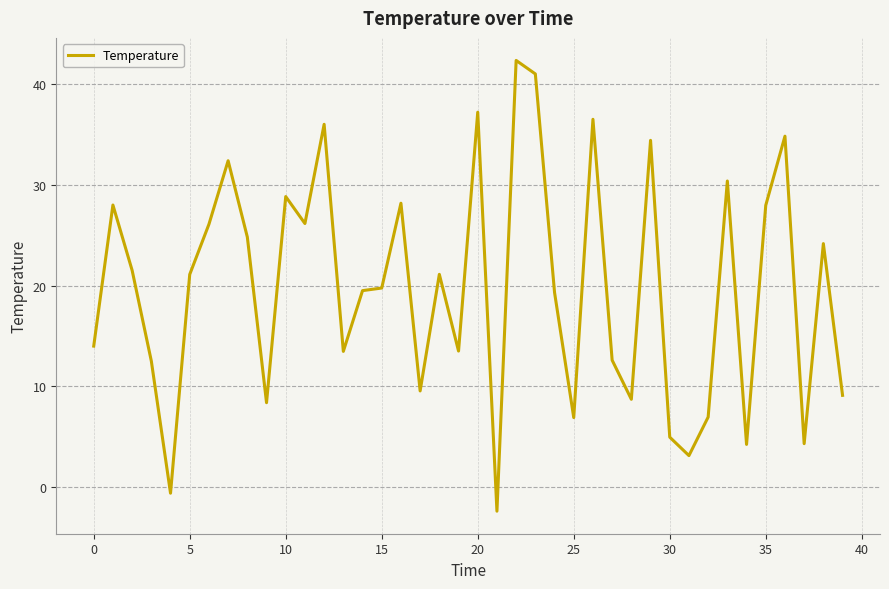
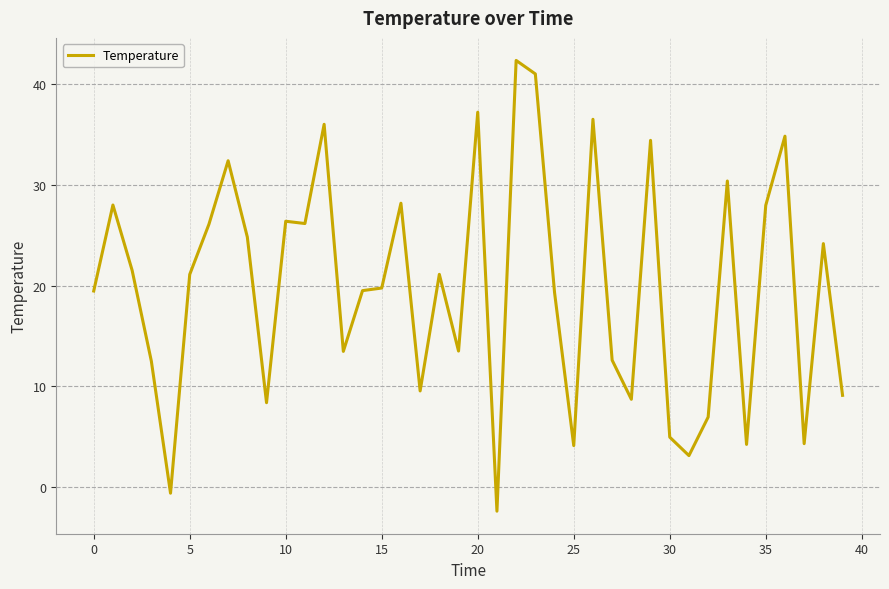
  {
-   "0": 14.0,
+   "0": 19.5,
    "5": 21.1,
-   "10": 28.8,
+   "10": 26.4,
    "15": 19.8,
    "20": 37.2,
-   "25": 6.9,
+   "25": 4.1,
    "30": 5.0,
    "35": 28.0
  }
